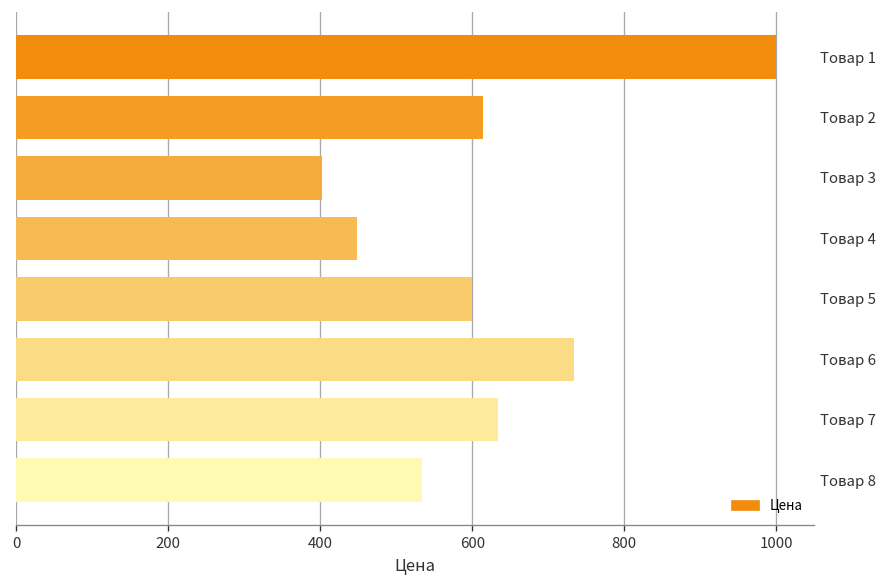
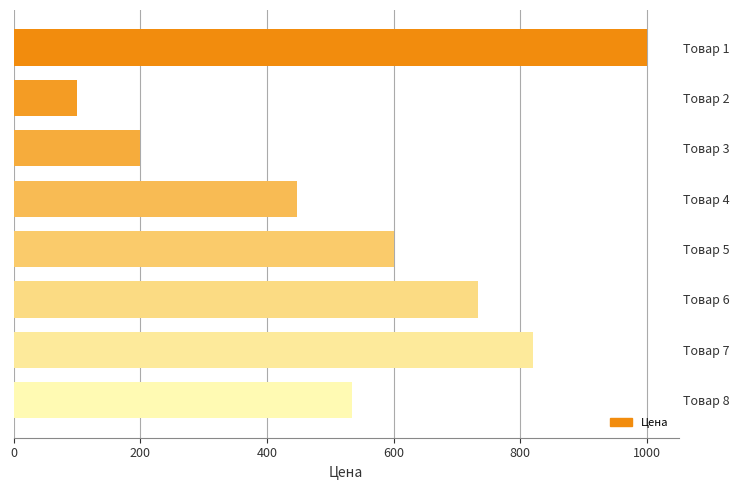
  {
    "Товар 1": 1000,
-   "Товар 2": 610,
-   "Товар 3": 400,
+   "Товар 2": 100,
+   "Товар 3": 200,
    "Товар 4": 450,
    "Товар 5": 600,
    "Товар 6": 730,
-   "Товар 7": 630,
+   "Товар 7": 820,
    "Товар 8": 530
  }
